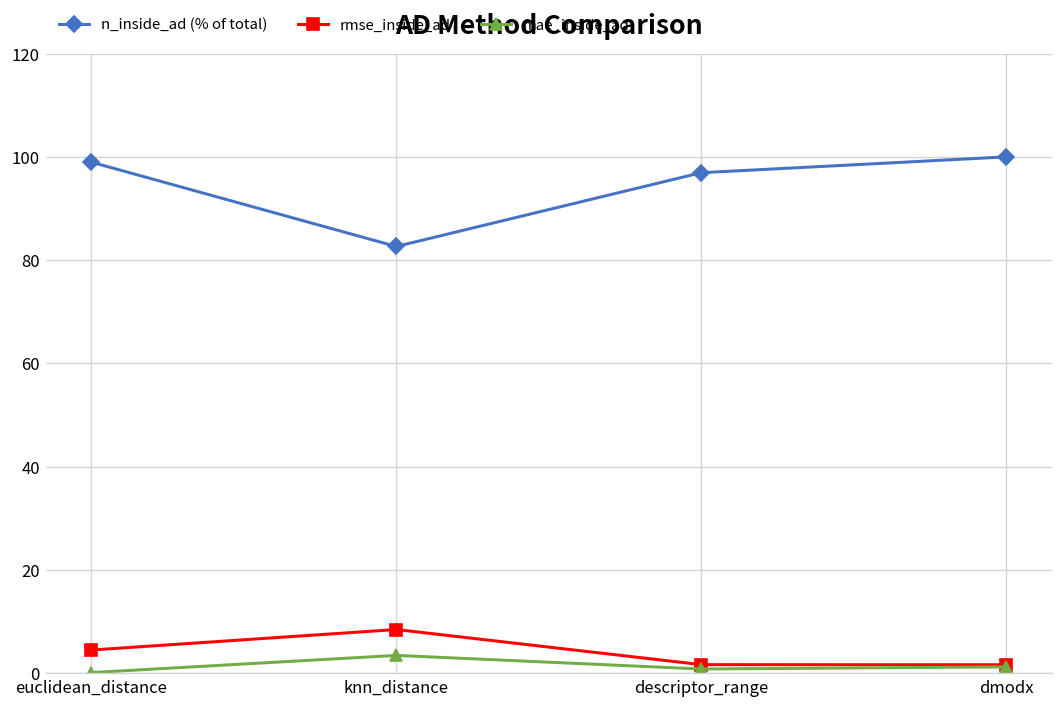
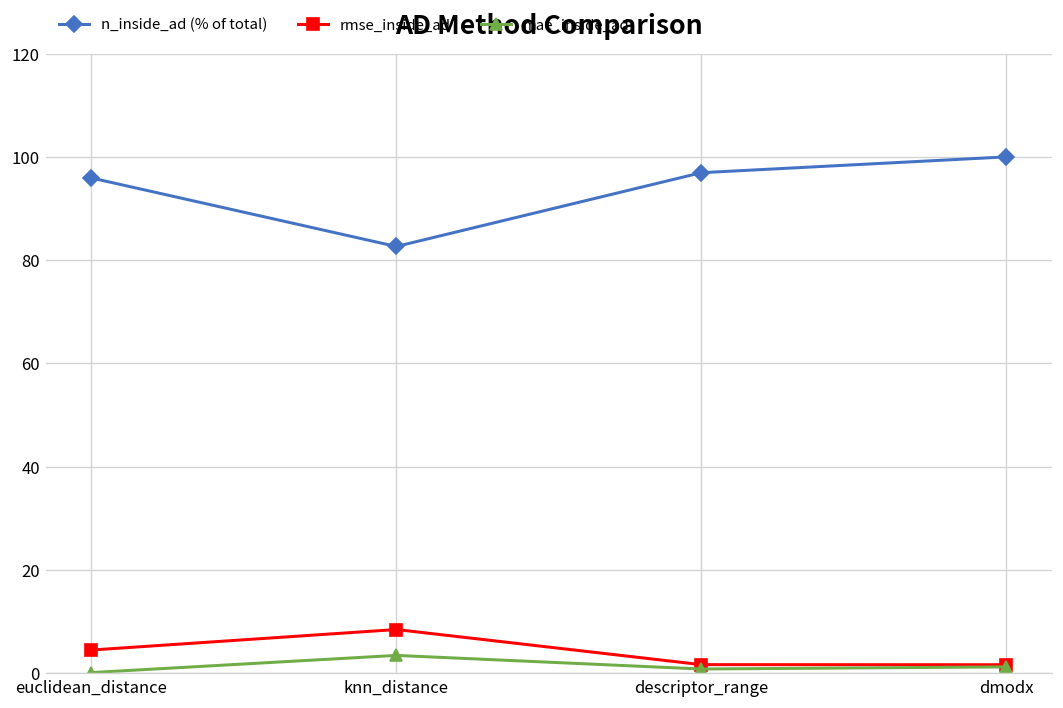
  {
    "n_inside_ad (% of total)": {
-     "euclidean_distance": 99,
+     "euclidean_distance": 96,
      "knn_distance": 83,
      "descriptor_range": 97,
      "dmodx": 100
    },
    "rmse_inside_ad": {
      "euclidean_distance": 5,
      "knn_distance": 8,
      "descriptor_range": 2
    },
    "mae_inside_ad": {
      "euclidean_distance": 0,
      "knn_distance": 3,
      "descriptor_range": 1
    }
  }
